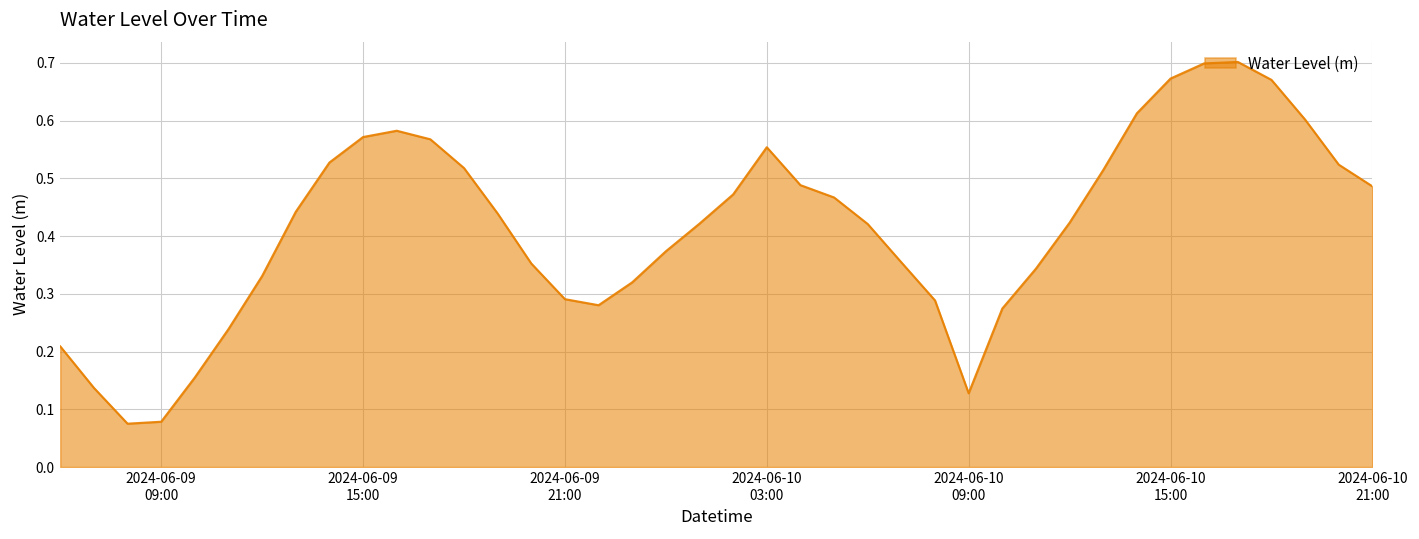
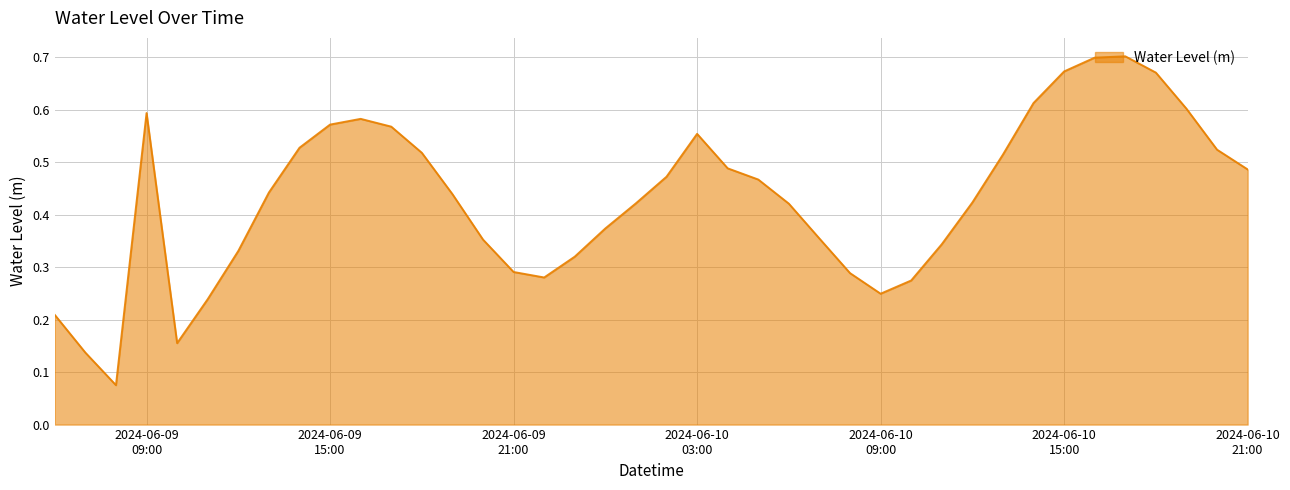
  {
-   "2024-06-09 09:00": 0.08,
+   "2024-06-09 09:00": 0.59,
    "2024-06-09 15:00": 0.57,
    "2024-06-09 21:00": 0.29,
    "2024-06-10 03:00": 0.55,
-   "2024-06-10 09:00": 0.13,
+   "2024-06-10 09:00": 0.25,
    "2024-06-10 15:00": 0.67,
    "2024-06-10 21:00": 0.49
  }
